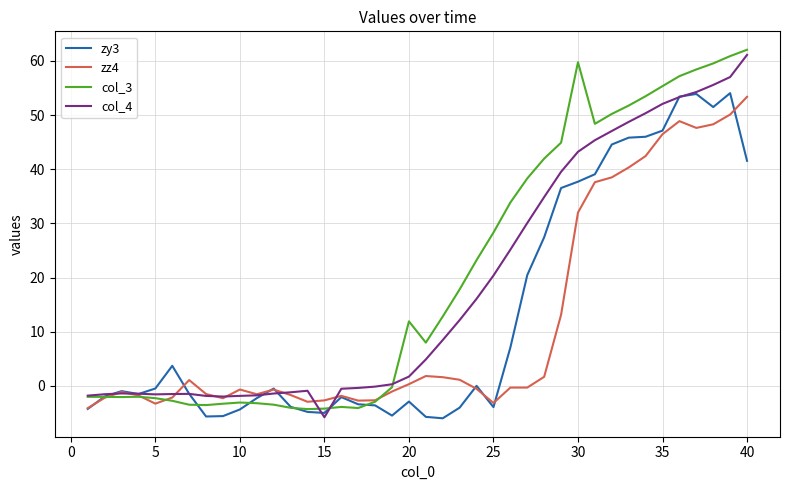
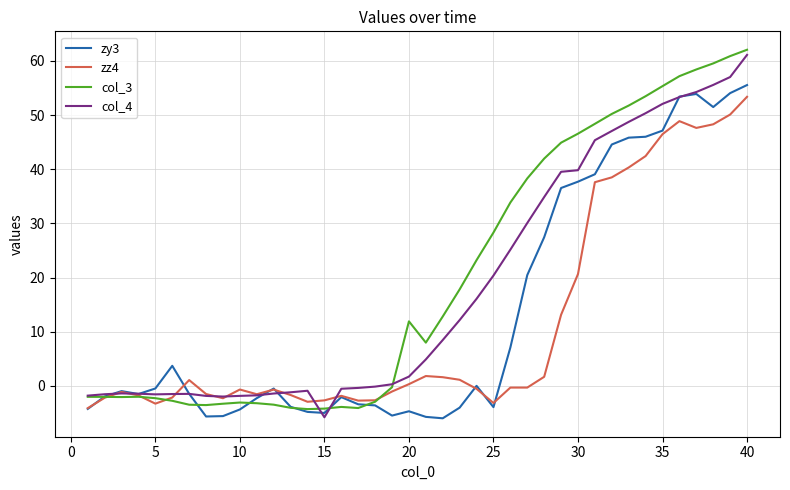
  {
    "zy3": {
      "5": 0,
      "10": -4,
      "15": -5,
-     "20": -3,
+     "20": -5,
      "25": -4,
      "30": 38,
      "35": 47,
-     "40": 42
+     "40": 56
    },
    "zz4": {
      "5": -3,
      "10": -1,
      "15": -3,
      "20": 0,
      "25": -3,
-     "30": 32,
+     "30": 21,
      "35": 46,
      "40": 53
    },
    "col_3": {
      "5": -2,
      "10": -3,
      "15": -4,
      "20": 12,
      "25": 28,
-     "30": 60,
+     "30": 47,
      "35": 55,
      "40": 62
    },
    "col_4": {
      "5": -2,
      "10": -2,
      "15": -6,
      "20": 2,
      "25": 20,
-     "30": 43,
+     "30": 40,
      "35": 52,
      "40": 61
    }
  }
